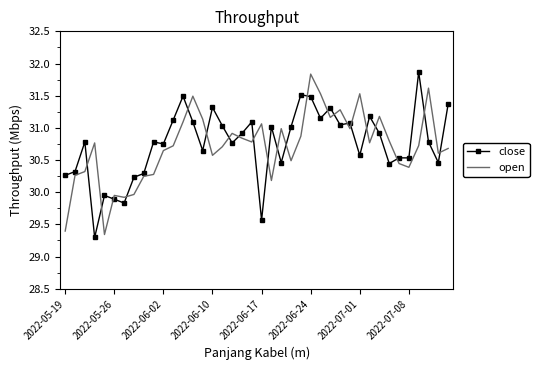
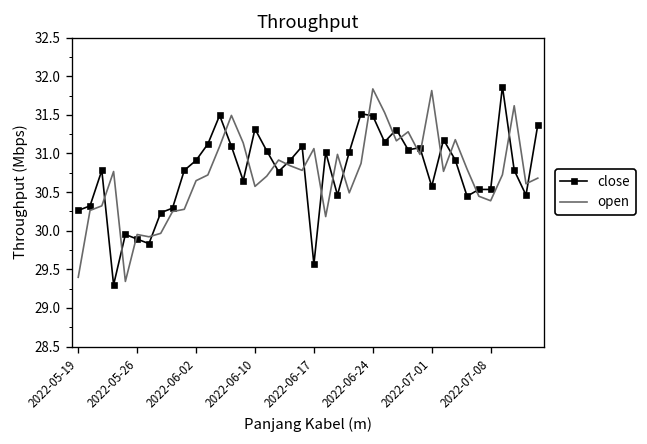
  {
    "close": {
      "2022-05-19": 30.3,
      "2022-05-26": 29.9,
-     "2022-06-02": 30.8,
+     "2022-06-02": 30.9,
      "2022-06-10": 31.3,
      "2022-06-17": 29.6,
      "2022-06-24": 31.5,
      "2022-07-01": 30.6,
      "2022-07-08": 30.5
    },
    "open": {
      "2022-05-19": 29.4,
      "2022-05-26": 30.0,
      "2022-06-02": 30.6,
      "2022-06-10": 30.6,
      "2022-06-17": 31.1,
      "2022-06-24": 31.8,
-     "2022-07-01": 31.5,
+     "2022-07-01": 31.8,
      "2022-07-08": 30.4
    }
  }
